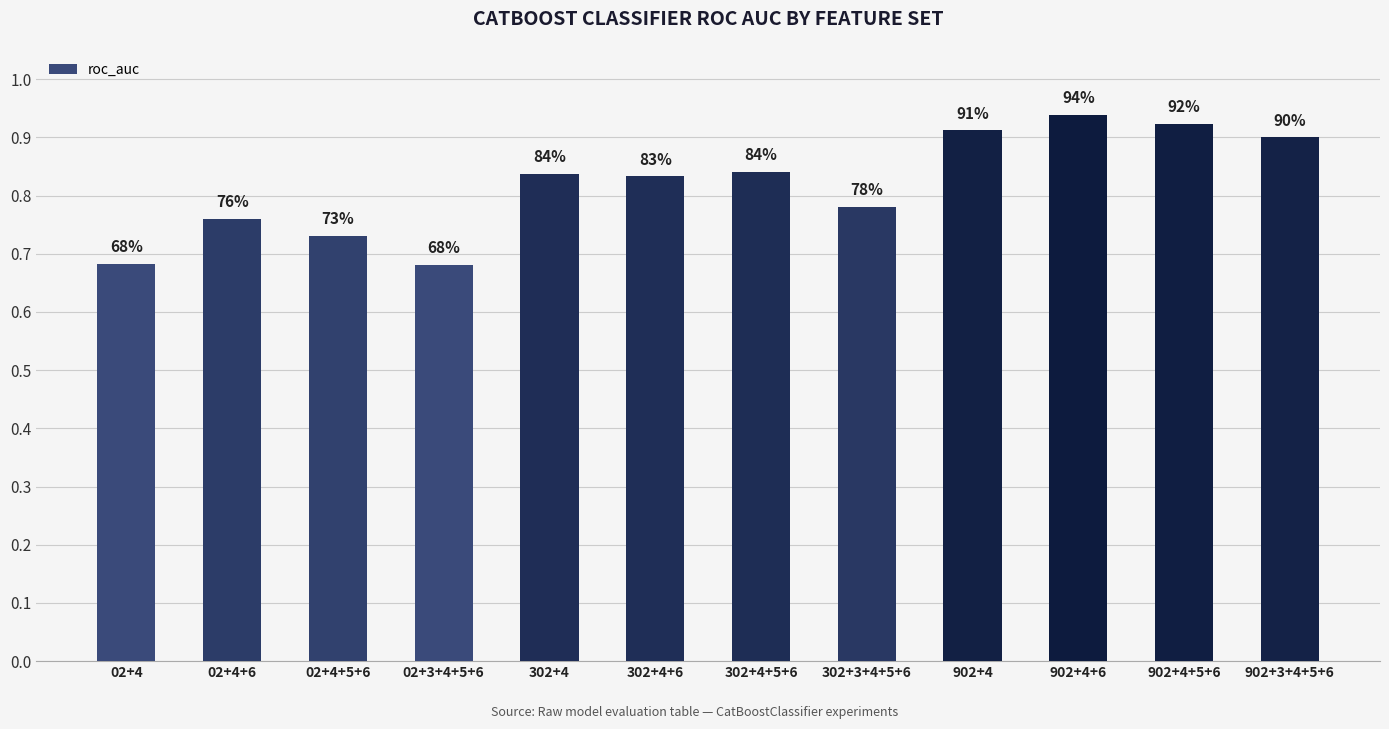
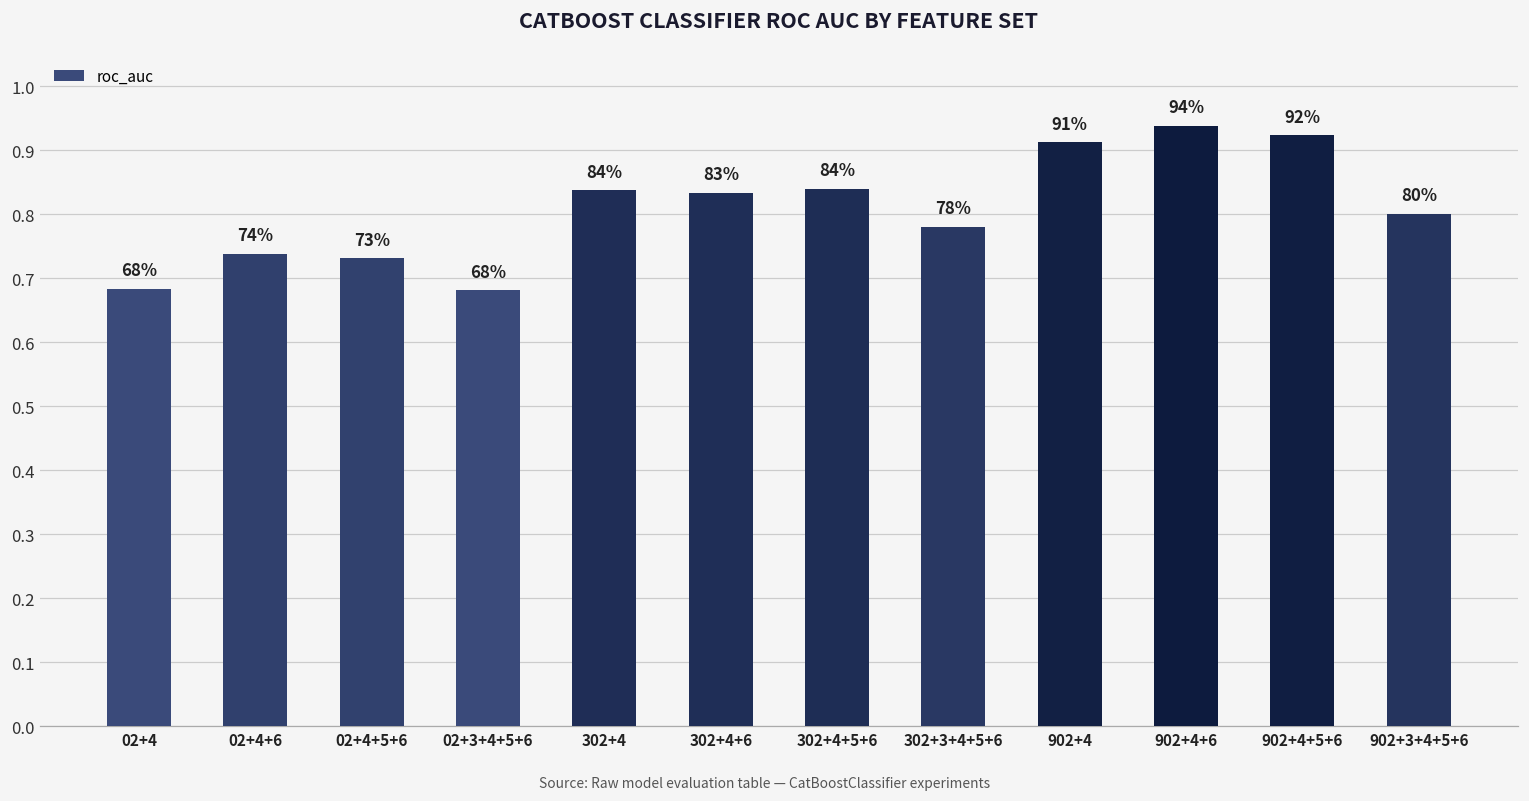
  {
    "02+4": "68%",
-   "02+4+6": "76%",
+   "02+4+6": "74%",
    "02+4+5+6": "73%",
    "02+3+4+5+6": "68%",
    "302+4": "84%",
    "302+4+6": "83%",
    "302+4+5+6": "84%",
    "302+3+4+5+6": "78%",
    "902+4": "91%",
    "902+4+6": "94%",
    "902+4+5+6": "92%",
-   "902+3+4+5+6": "90%"
+   "902+3+4+5+6": "80%"
  }
